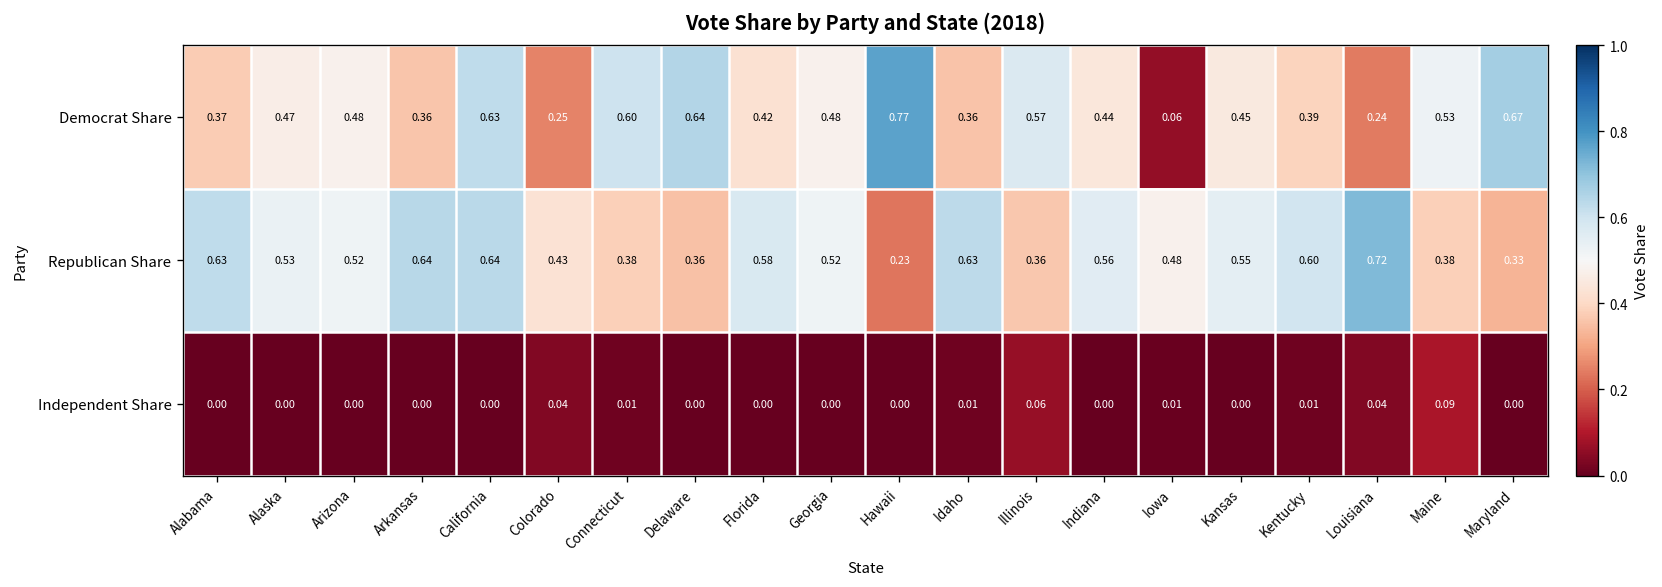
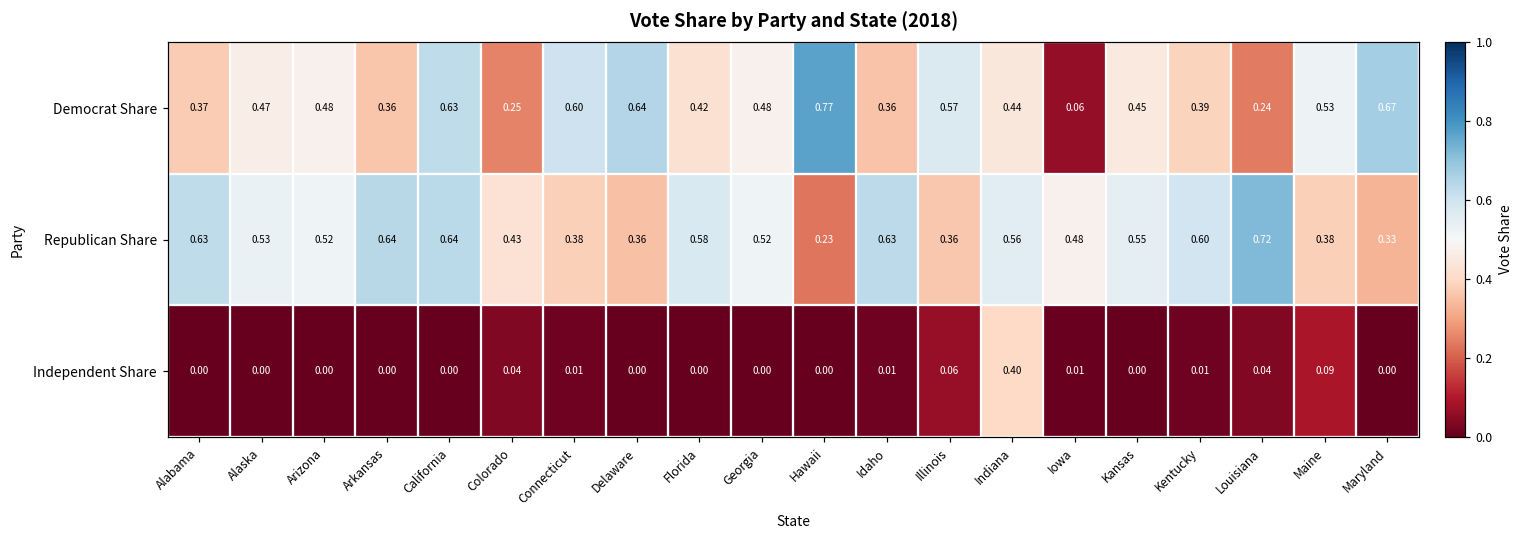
  {
    "Democrat Share": {
      "Alabama": 0.37,
      "Alaska": 0.47,
      "Arizona": 0.48,
      "Arkansas": 0.36,
      "California": 0.63,
      "Colorado": 0.25,
      "Connecticut": 0.60,
      "Delaware": 0.64,
      "Florida": 0.42,
      "Georgia": 0.48,
      "Hawaii": 0.77,
      "Idaho": 0.36,
      "Illinois": 0.57,
      "Indiana": 0.44,
      "Iowa": 0.06,
      "Kansas": 0.45,
      "Kentucky": 0.39,
      "Louisiana": 0.24,
      "Maine": 0.53,
      "Maryland": 0.67
    },
    "Republican Share": {
      "Alabama": 0.63,
      "Alaska": 0.53,
      "Arizona": 0.52,
      "Arkansas": 0.64,
      "California": 0.64,
      "Colorado": 0.43,
      "Connecticut": 0.38,
      "Delaware": 0.36,
      "Florida": 0.58,
      "Georgia": 0.52,
      "Hawaii": 0.23,
      "Idaho": 0.63,
      "Illinois": 0.36,
      "Indiana": 0.56,
      "Iowa": 0.48,
      "Kansas": 0.55,
      "Kentucky": 0.60,
      "Louisiana": 0.72,
      "Maine": 0.38,
      "Maryland": 0.33
    },
    "Independent Share": {
      "Alabama": 0.00,
      "Alaska": 0.00,
      "Arizona": 0.00,
      "Arkansas": 0.00,
      "California": 0.00,
      "Colorado": 0.04,
      "Connecticut": 0.01,
      "Delaware": 0.00,
      "Florida": 0.00,
      "Georgia": 0.00,
      "Hawaii": 0.00,
      "Idaho": 0.01,
      "Illinois": 0.06,
-     "Indiana": 0.00,
+     "Indiana": 0.40,
      "Iowa": 0.01,
      "Kansas": 0.00,
      "Kentucky": 0.01,
      "Louisiana": 0.04,
      "Maine": 0.09,
      "Maryland": 0.00
    }
  }
